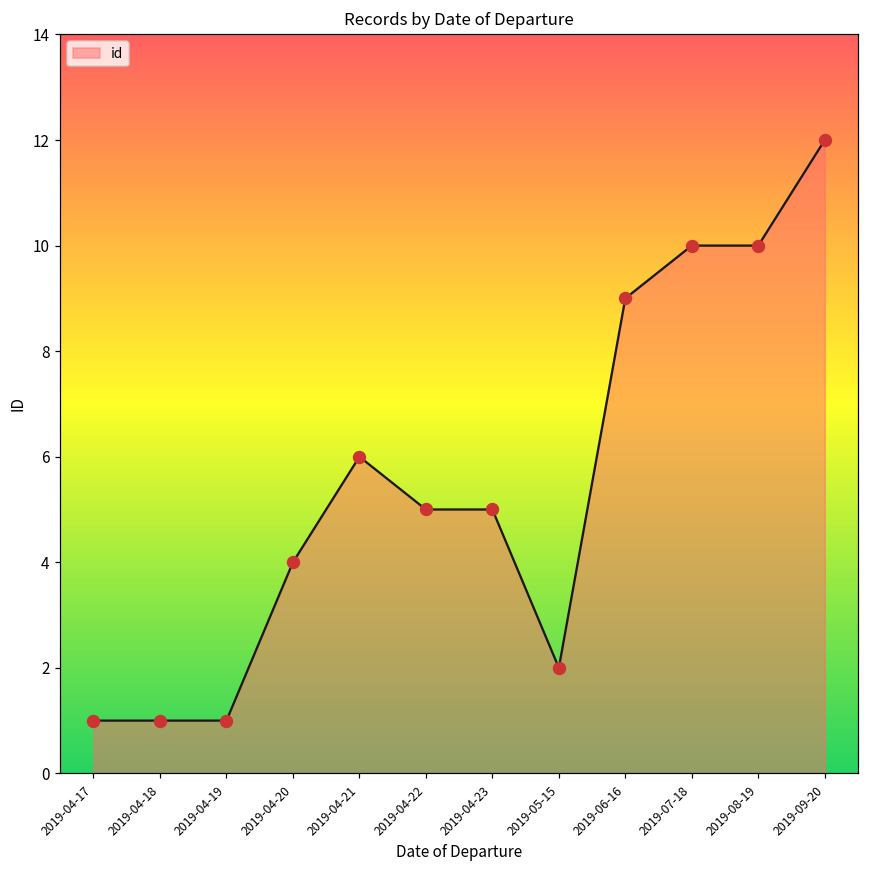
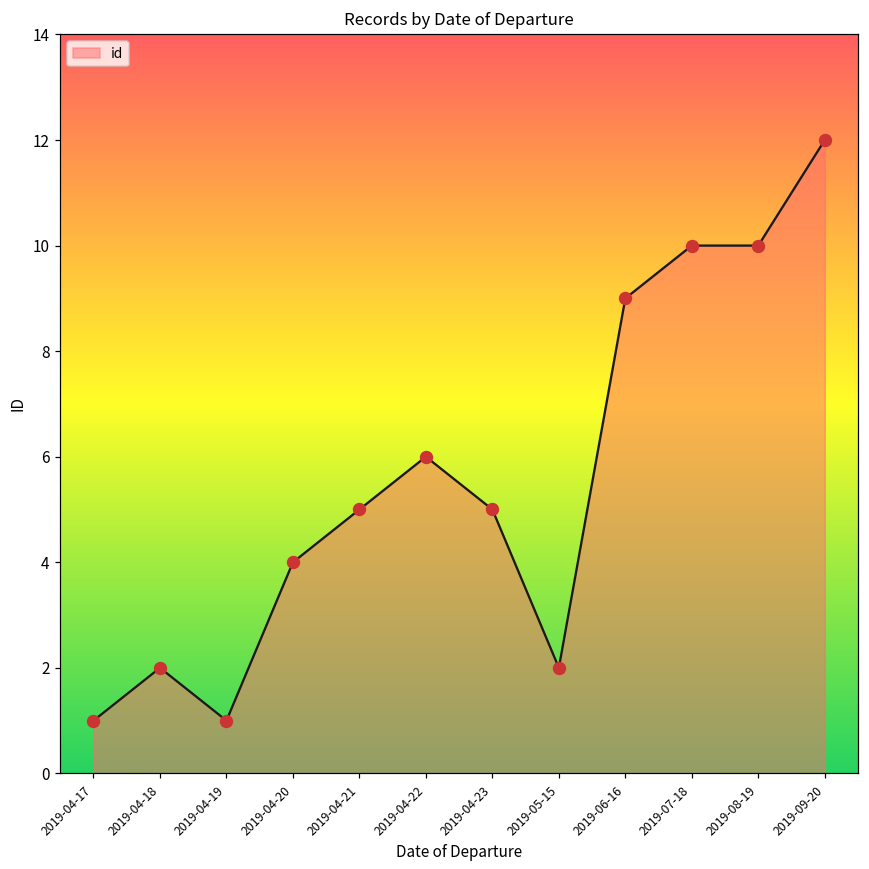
  {
    "2019-04-17": 1,
-   "2019-04-18": 1,
+   "2019-04-18": 2,
    "2019-04-19": 1,
    "2019-04-20": 4,
-   "2019-04-21": 6,
-   "2019-04-22": 5,
+   "2019-04-21": 5,
+   "2019-04-22": 6,
    "2019-04-23": 5,
    "2019-05-15": 2,
    "2019-06-16": 9,
    "2019-07-18": 10,
    "2019-08-19": 10,
    "2019-09-20": 12
  }
